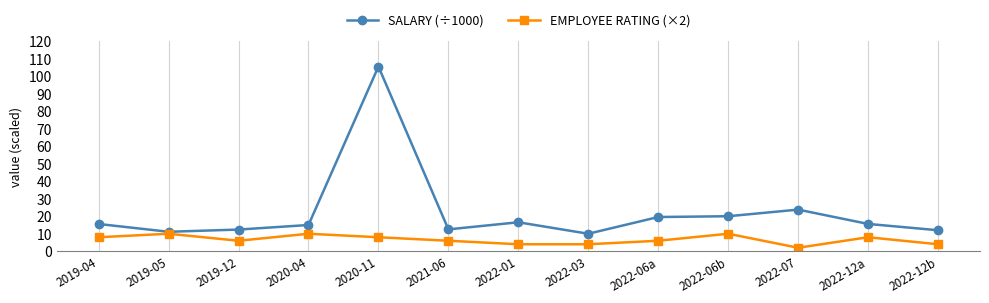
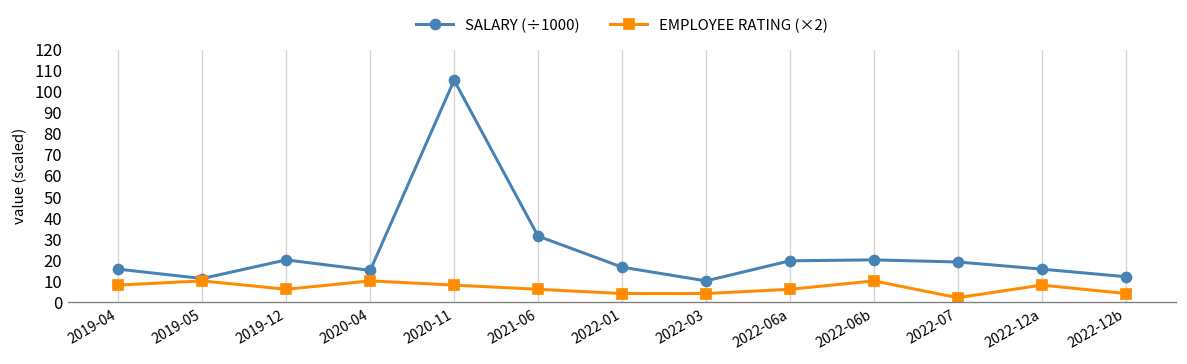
  {
    "SALARY (÷1000)": {
      "2019-04": 16,
-     "2019-12": 12,
+     "2019-12": 20,
      "2020-04": 15,
      "2020-11": 105,
-     "2021-06": 13,
+     "2021-06": 31,
      "2022-01": 17,
      "2022-03": 10,
      "2022-06a": 20,
      "2022-06b": 20,
-     "2022-07": 24,
+     "2022-07": 19,
      "2022-12a": 16,
      "2022-12b": 12
    },
    "EMPLOYEE RATING (×2)": {
      "2019-04": 8,
      "2019-12": 6,
      "2020-04": 10,
      "2020-11": 8,
      "2021-06": 6,
      "2022-01": 4,
      "2022-03": 4,
      "2022-06a": 6,
      "2022-06b": 10,
      "2022-07": 2,
      "2022-12a": 8,
      "2022-12b": 4
    }
  }
